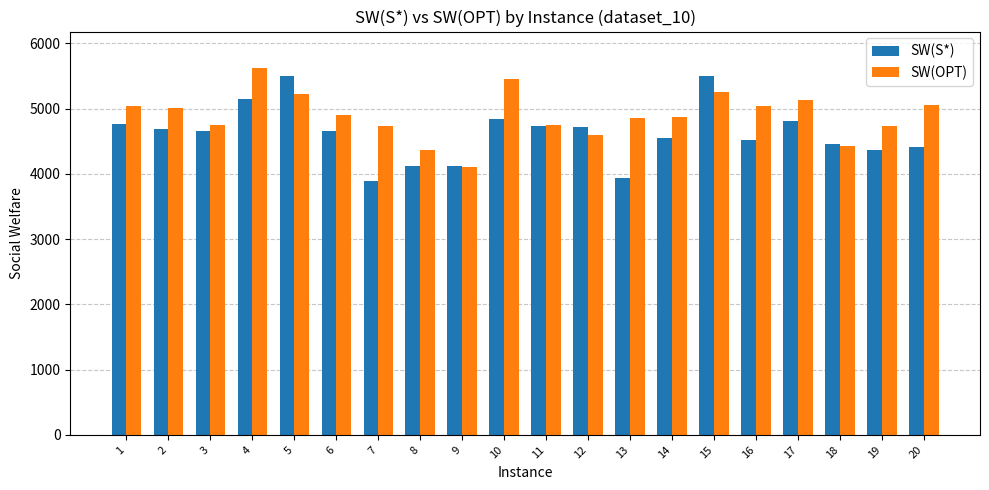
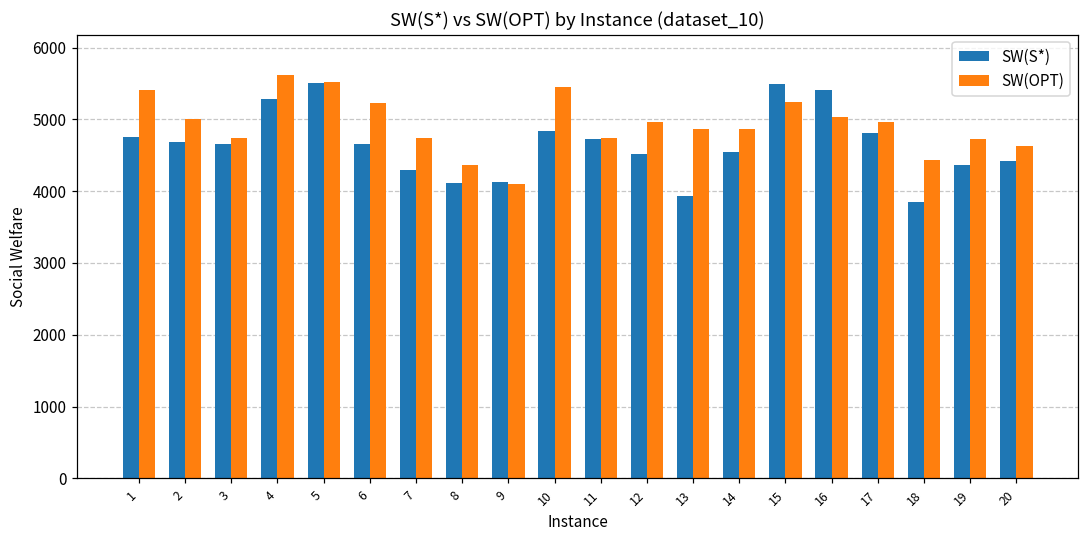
  {
    "SW(S*)": {
      "1": 4800,
      "2": 4700,
      "3": 4700,
-     "4": 5100,
+     "4": 5300,
      "5": 5500,
      "6": 4700,
-     "7": 3900,
+     "7": 4300,
      "8": 4100,
      "9": 4100,
      "10": 4800,
      "11": 4700,
-     "12": 4700,
+     "12": 4500,
      "13": 3900,
      "14": 4500,
      "15": 5500,
-     "16": 4500,
+     "16": 5400,
      "17": 4800,
-     "18": 4500,
+     "18": 3900,
      "19": 4400,
      "20": 4400
    },
    "SW(OPT)": {
-     "1": 5000,
+     "1": 5400,
      "2": 5000,
      "3": 4700,
      "4": 5600,
-     "5": 5200,
-     "6": 4900,
+     "5": 5500,
+     "6": 5200,
      "7": 4700,
      "8": 4400,
      "9": 4100,
      "10": 5500,
      "11": 4700,
-     "12": 4600,
+     "12": 5000,
      "13": 4900,
      "14": 4900,
      "15": 5200,
      "16": 5000,
-     "17": 5100,
+     "17": 5000,
      "18": 4400,
      "19": 4700,
-     "20": 5100
+     "20": 4600
    }
  }
